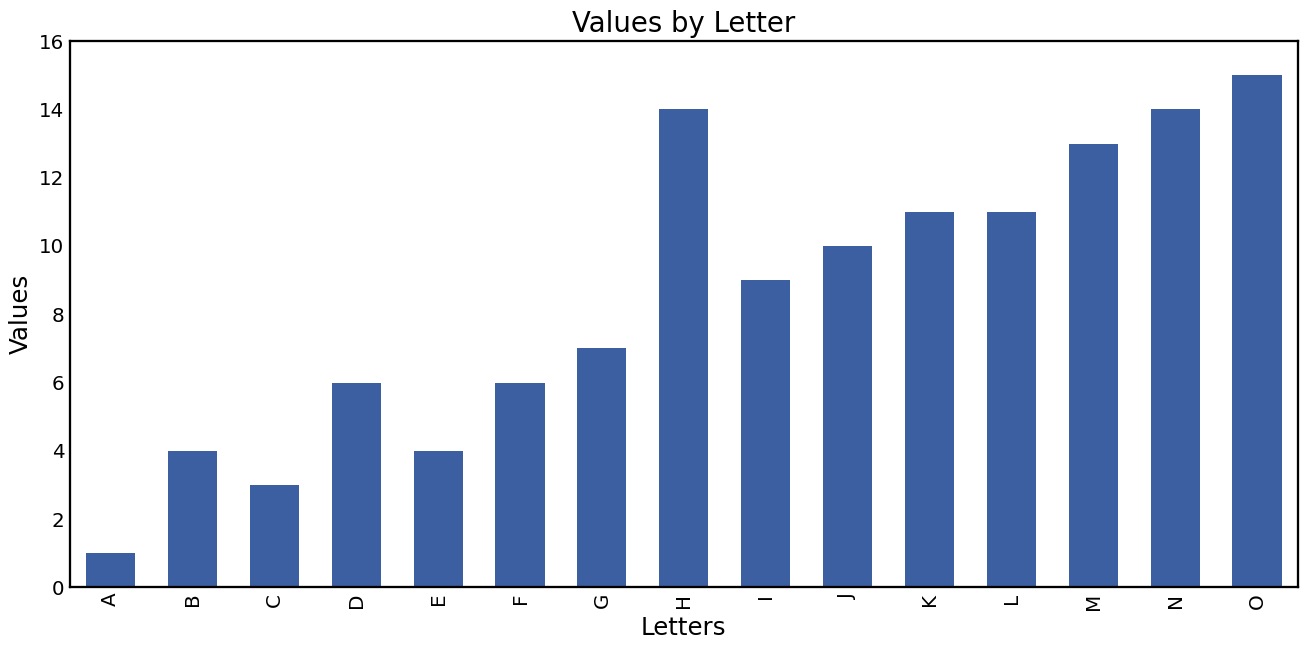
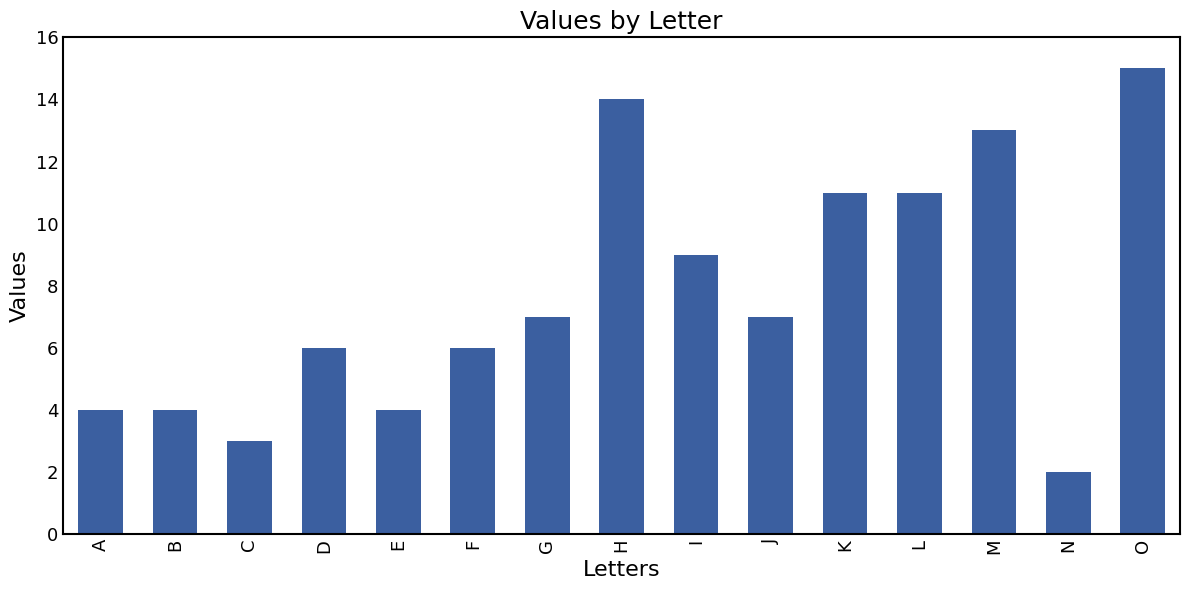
  {
-   "A": 1,
+   "A": 4,
    "B": 4,
    "C": 3,
    "D": 6,
    "E": 4,
    "F": 6,
    "G": 7,
    "H": 14,
    "I": 9,
-   "J": 10,
+   "J": 7,
    "K": 11,
    "L": 11,
    "M": 13,
-   "N": 14,
+   "N": 2,
    "O": 15
  }
